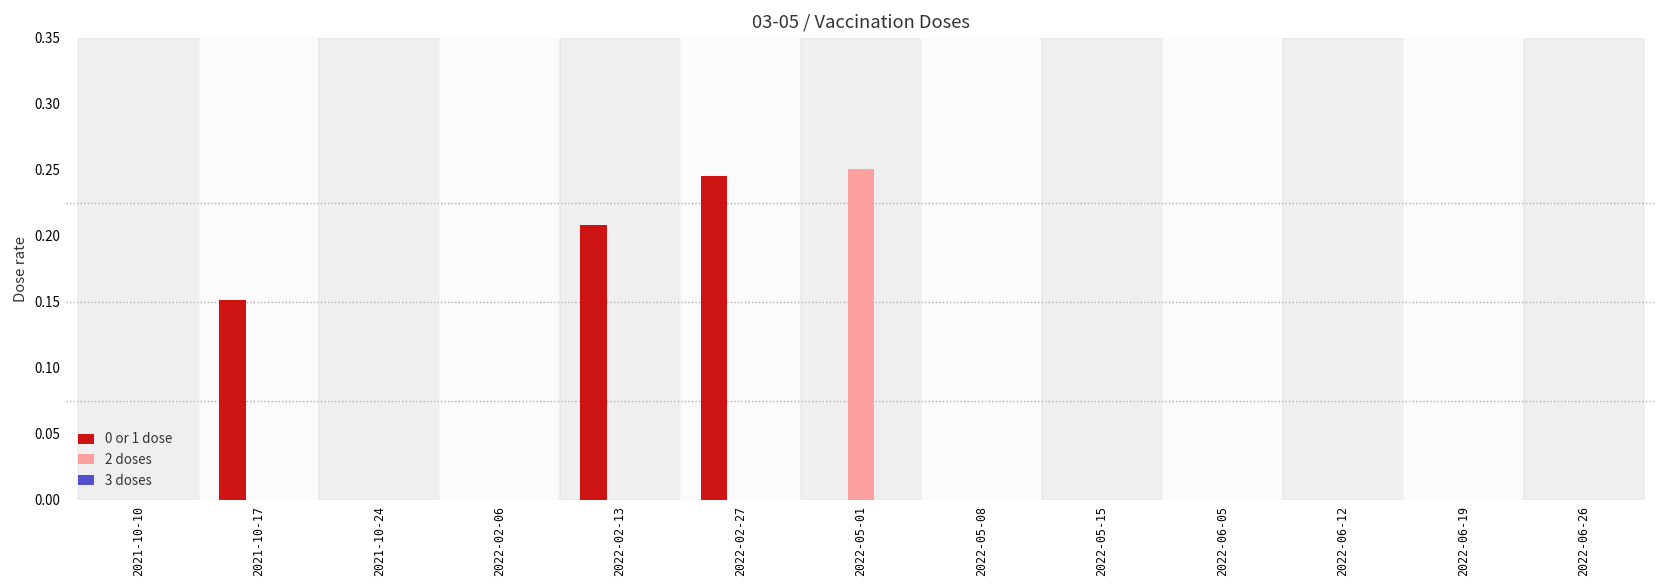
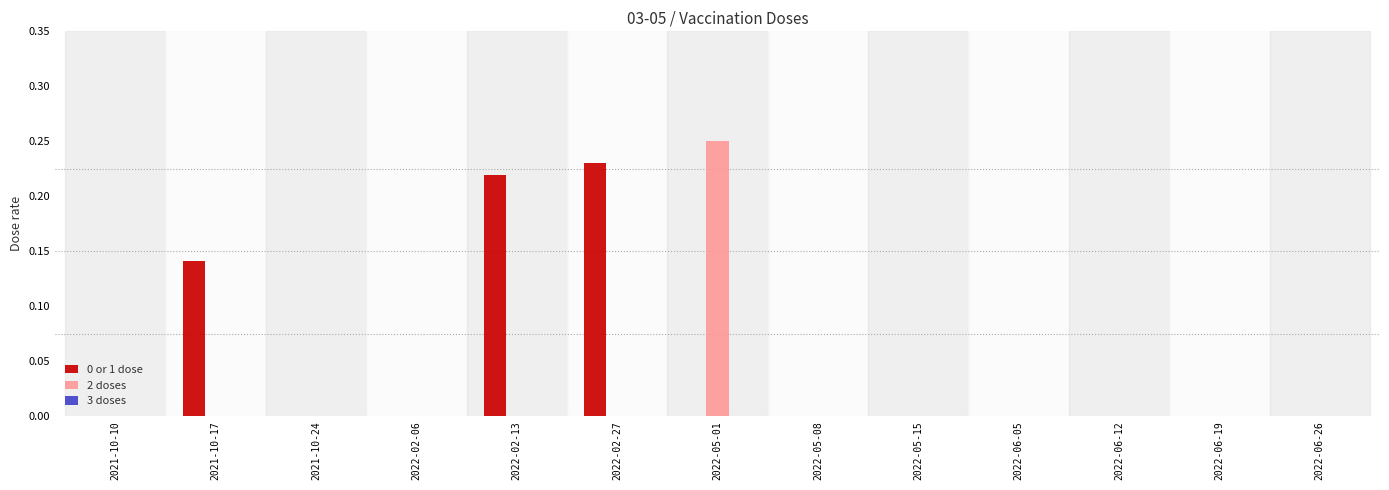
  {
    "0 or 1 dose": {
      "2021-10-10": 0.000,
-     "2021-10-17": 0.151,
+     "2021-10-17": 0.141,
      "2021-10-24": 0.000,
      "2022-02-06": 0.000,
-     "2022-02-13": 0.208,
-     "2022-02-27": 0.246,
+     "2022-02-13": 0.219,
+     "2022-02-27": 0.230,
      "2022-05-01": 0.000,
      "2022-05-08": 0.000,
      "2022-05-15": 0.000,
      "2022-06-05": 0.000,
      "2022-06-12": 0.000,
      "2022-06-19": 0.000,
      "2022-06-26": 0.000
    },
    "2 doses": {
      "2021-10-10": 0.000,
      "2021-10-17": 0.000,
      "2021-10-24": 0.000,
      "2022-02-06": 0.000,
      "2022-02-13": 0.000,
      "2022-02-27": 0.000,
      "2022-05-01": 0.250,
      "2022-05-08": 0.000,
      "2022-05-15": 0.000,
      "2022-06-05": 0.000,
      "2022-06-12": 0.000,
      "2022-06-19": 0.000,
      "2022-06-26": 0.000
    },
    "3 doses": {
      "2021-10-10": 0.000,
      "2021-10-17": 0.000,
      "2021-10-24": 0.000,
      "2022-02-06": 0.000,
      "2022-02-13": 0.000,
      "2022-02-27": 0.000,
      "2022-05-01": 0.000,
      "2022-05-08": 0.000,
      "2022-05-15": 0.000,
      "2022-06-05": 0.000,
      "2022-06-12": 0.000,
      "2022-06-19": 0.000,
      "2022-06-26": 0.000
    }
  }
